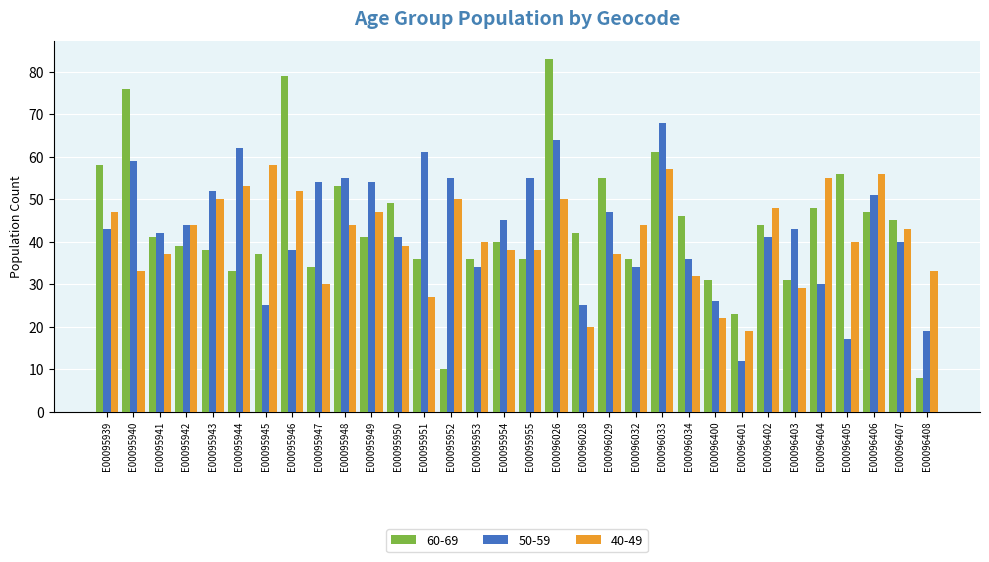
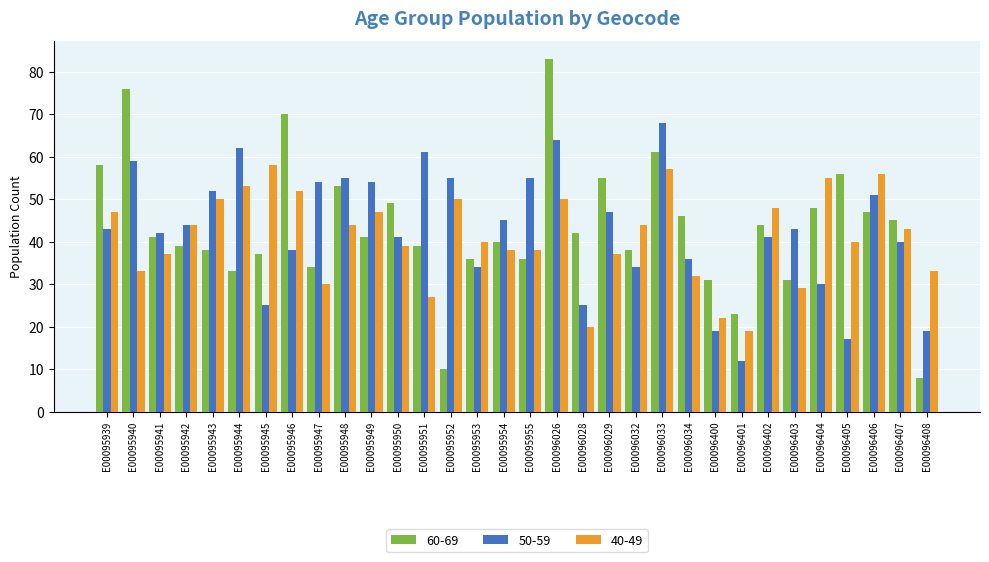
  {
    "60-69": {
      "E00095939": 58,
      "E00095940": 76,
      "E00095941": 41,
      "E00095942": 39,
      "E00095943": 38,
      "E00095944": 33,
      "E00095945": 37,
-     "E00095946": 79,
+     "E00095946": 70,
      "E00095947": 34,
      "E00095948": 53,
      "E00095949": 41,
      "E00095950": 49,
-     "E00095951": 36,
+     "E00095951": 39,
      "E00095952": 10,
      "E00095953": 36,
      "E00095954": 40,
      "E00095955": 36,
      "E00096026": 83,
      "E00096028": 42,
      "E00096029": 55,
-     "E00096032": 36,
+     "E00096032": 38,
      "E00096033": 61,
      "E00096034": 46,
      "E00096400": 31,
      "E00096401": 23,
      "E00096402": 44,
      "E00096403": 31,
      "E00096404": 48,
      "E00096405": 56,
      "E00096406": 47,
      "E00096407": 45,
      "E00096408": 8
    },
    "50-59": {
      "E00095939": 43,
      "E00095940": 59,
      "E00095941": 42,
      "E00095942": 44,
      "E00095943": 52,
      "E00095944": 62,
      "E00095945": 25,
      "E00095946": 38,
      "E00095947": 54,
      "E00095948": 55,
      "E00095949": 54,
      "E00095950": 41,
      "E00095951": 61,
      "E00095952": 55,
      "E00095953": 34,
      "E00095954": 45,
      "E00095955": 55,
      "E00096026": 64,
      "E00096028": 25,
      "E00096029": 47,
      "E00096032": 34,
      "E00096033": 68,
      "E00096034": 36,
-     "E00096400": 26,
+     "E00096400": 19,
      "E00096401": 12,
      "E00096402": 41,
      "E00096403": 43,
      "E00096404": 30,
      "E00096405": 17,
      "E00096406": 51,
      "E00096407": 40,
      "E00096408": 19
    },
    "40-49": {
      "E00095939": 47,
      "E00095940": 33,
      "E00095941": 37,
      "E00095942": 44,
      "E00095943": 50,
      "E00095944": 53,
      "E00095945": 58,
      "E00095946": 52,
      "E00095947": 30,
      "E00095948": 44,
      "E00095949": 47,
      "E00095950": 39,
      "E00095951": 27,
      "E00095952": 50,
      "E00095953": 40,
      "E00095954": 38,
      "E00095955": 38,
      "E00096026": 50,
      "E00096028": 20,
      "E00096029": 37,
      "E00096032": 44,
      "E00096033": 57,
      "E00096034": 32,
      "E00096400": 22,
      "E00096401": 19,
      "E00096402": 48,
      "E00096403": 29,
      "E00096404": 55,
      "E00096405": 40,
      "E00096406": 56,
      "E00096407": 43,
      "E00096408": 33
    }
  }
